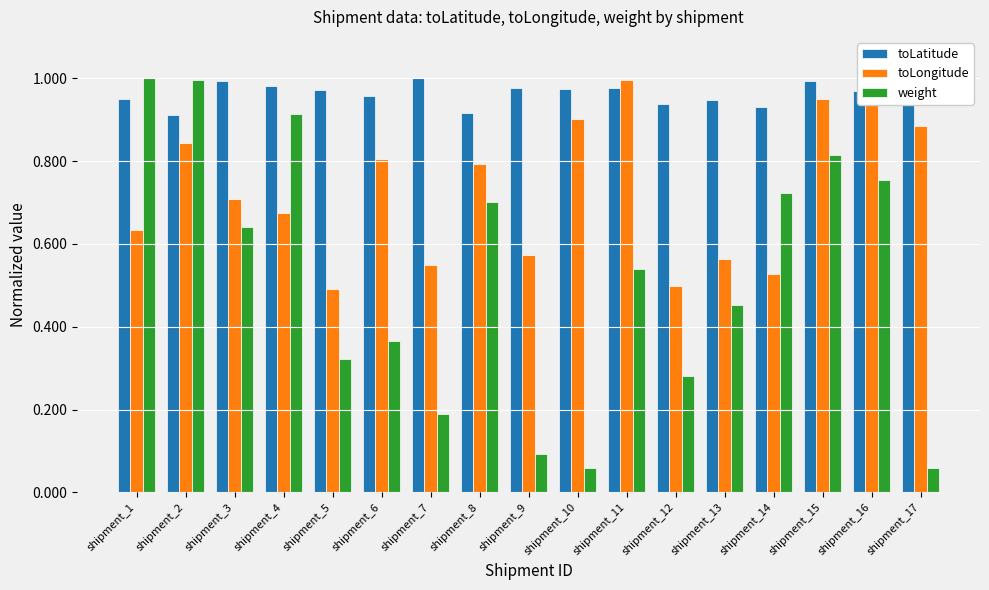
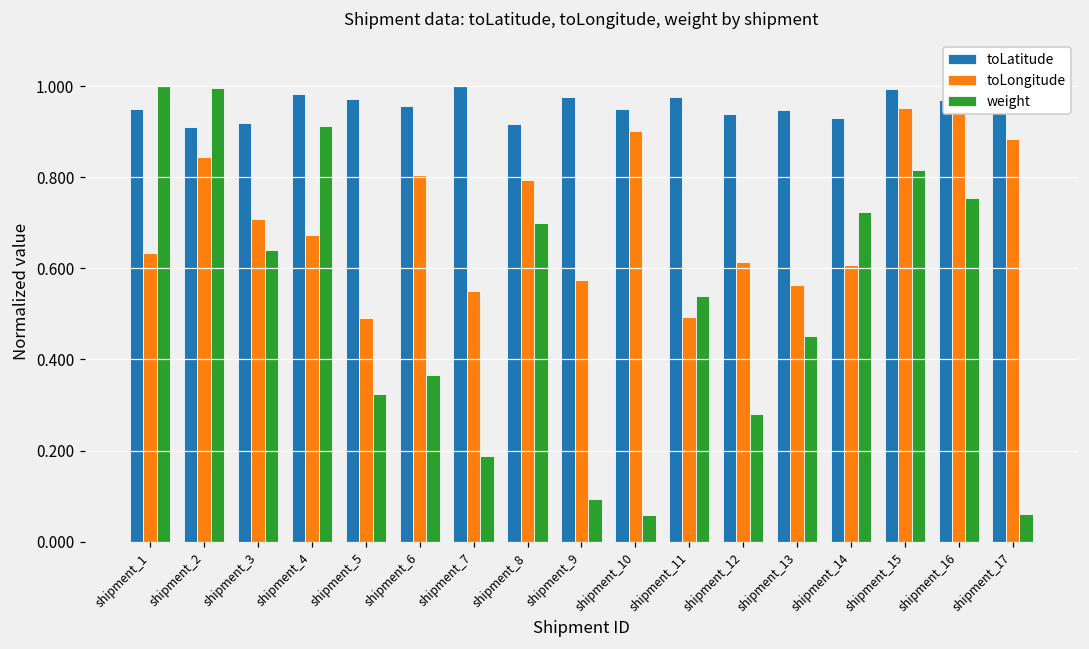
  {
    "toLatitude": {
      "shipment_1": 0.95,
      "shipment_2": 0.91,
-     "shipment_3": 0.99,
+     "shipment_3": 0.92,
      "shipment_4": 0.98,
      "shipment_5": 0.97,
      "shipment_6": 0.96,
      "shipment_7": 1.00,
      "shipment_8": 0.92,
      "shipment_9": 0.98,
-     "shipment_10": 0.97,
+     "shipment_10": 0.95,
      "shipment_11": 0.98,
      "shipment_12": 0.94,
      "shipment_13": 0.95,
      "shipment_14": 0.93,
      "shipment_15": 0.99
    },
    "toLongitude": {
      "shipment_1": 0.63,
      "shipment_2": 0.84,
      "shipment_3": 0.71,
      "shipment_4": 0.67,
      "shipment_5": 0.49,
      "shipment_6": 0.80,
      "shipment_7": 0.55,
      "shipment_8": 0.79,
      "shipment_9": 0.57,
      "shipment_10": 0.90,
-     "shipment_11": 1.00,
-     "shipment_12": 0.50,
+     "shipment_11": 0.49,
+     "shipment_12": 0.61,
      "shipment_13": 0.56,
-     "shipment_14": 0.53,
+     "shipment_14": 0.61,
      "shipment_15": 0.95,
      "shipment_17": 0.88
    },
    "weight": {
      "shipment_1": 1.00,
      "shipment_2": 1.00,
      "shipment_3": 0.64,
      "shipment_4": 0.91,
      "shipment_5": 0.32,
      "shipment_6": 0.37,
      "shipment_7": 0.19,
      "shipment_8": 0.70,
      "shipment_9": 0.09,
      "shipment_10": 0.06,
      "shipment_11": 0.54,
      "shipment_12": 0.28,
      "shipment_13": 0.45,
      "shipment_14": 0.72,
      "shipment_15": 0.82,
      "shipment_16": 0.75,
      "shipment_17": 0.06
    }
  }
